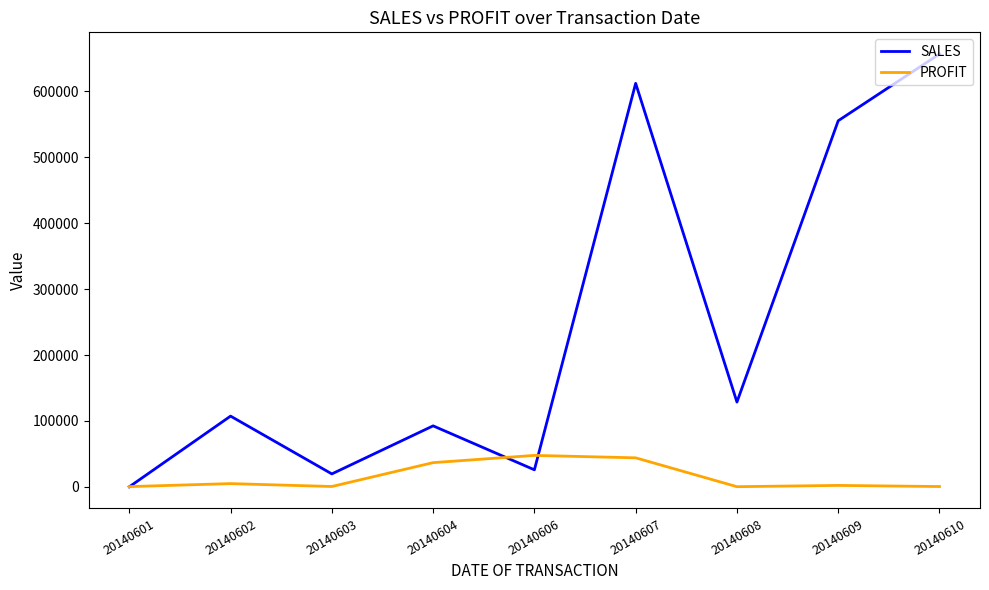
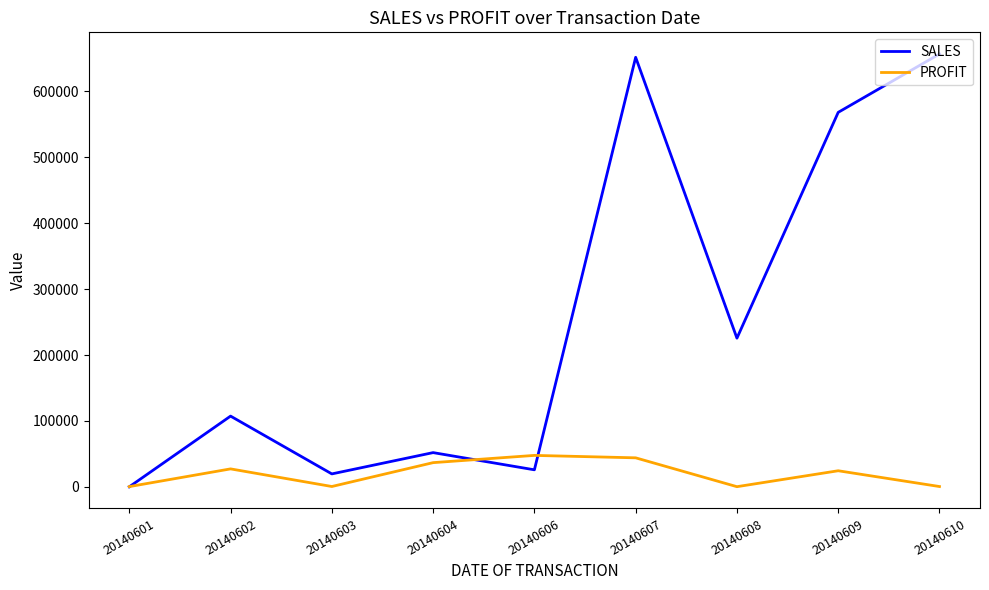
  {
    "SALES": {
      "20140602": 110000,
      "20140603": 20000,
-     "20140604": 90000,
+     "20140604": 50000,
      "20140606": 30000,
-     "20140607": 610000,
-     "20140608": 130000,
-     "20140609": 560000
+     "20140607": 650000,
+     "20140608": 230000,
+     "20140609": 570000
    },
    "PROFIT": {
-     "20140602": 10000,
+     "20140602": 30000,
      "20140603": 0,
      "20140604": 40000,
      "20140606": 50000,
      "20140607": 40000,
      "20140608": 0,
-     "20140609": 0,
+     "20140609": 20000,
      "20140610": 0
    }
  }
